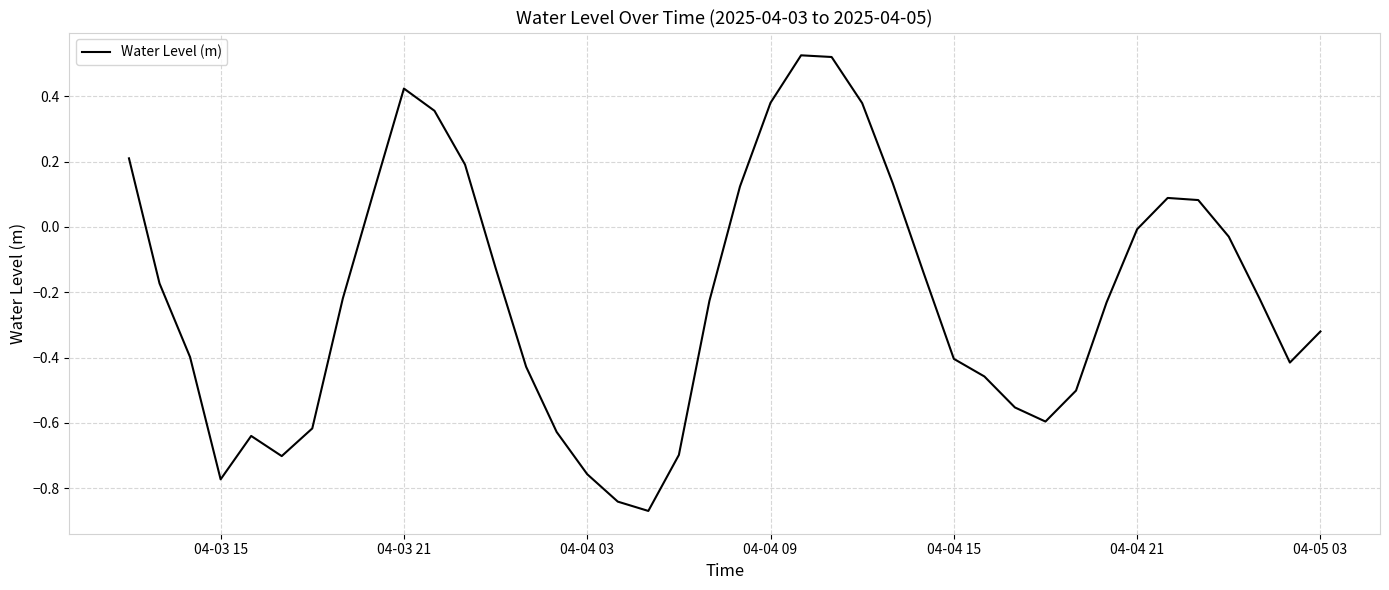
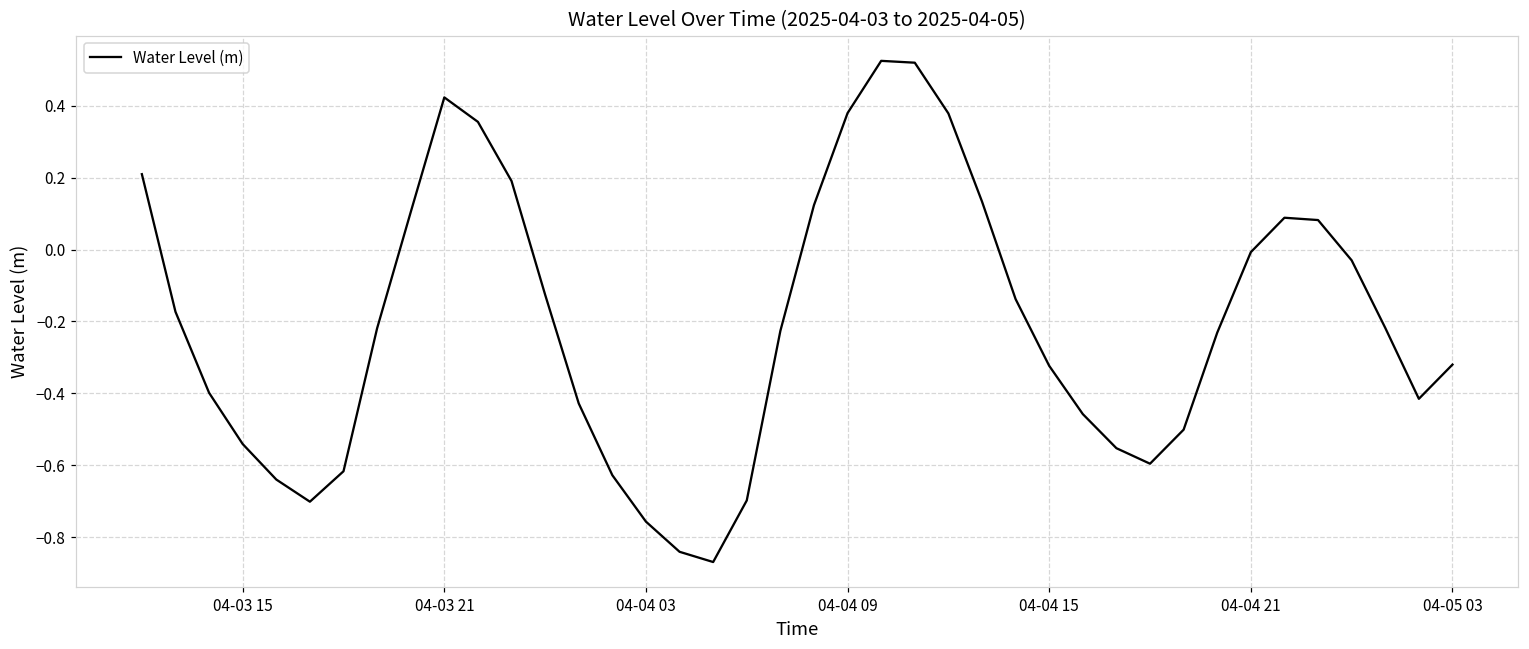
  {
-   "04-03 15": -0.77,
+   "04-03 15": -0.54,
    "04-03 21": 0.42,
    "04-04 03": -0.76,
    "04-04 09": 0.38,
-   "04-04 15": -0.40,
+   "04-04 15": -0.32,
    "04-04 21": -0.01,
    "04-05 03": -0.32
  }
